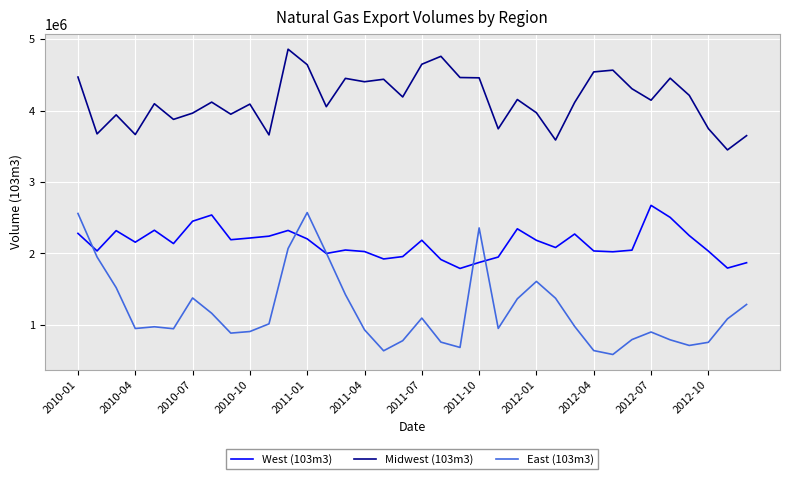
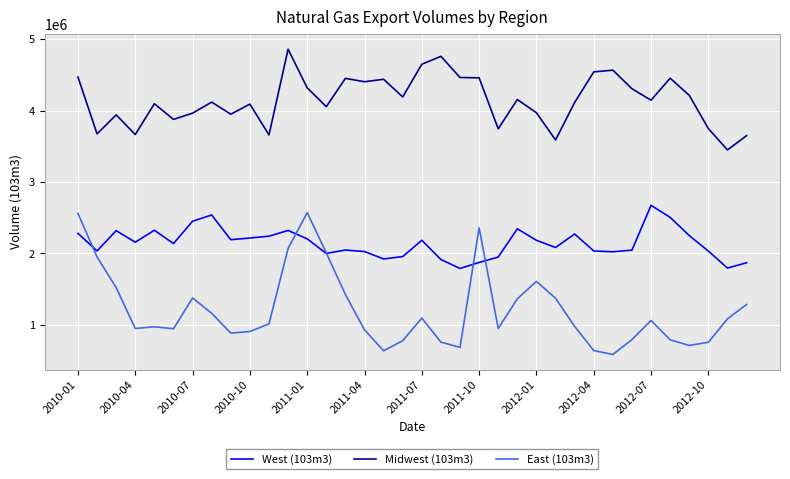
  {
    "West (103m3)": {
      "2010-01": 2300000,
      "2010-04": 2200000,
      "2010-07": 2500000,
      "2010-10": 2200000,
      "2011-01": 2200000,
      "2011-04": 2000000,
      "2011-07": 2200000,
      "2011-10": 1900000,
      "2012-01": 2200000,
      "2012-04": 2000000,
      "2012-07": 2700000,
      "2012-10": 2000000
    },
    "Midwest (103m3)": {
      "2010-01": 4500000,
      "2010-04": 3700000,
      "2010-07": 4000000,
      "2010-10": 4100000,
-     "2011-01": 4600000,
+     "2011-01": 4300000,
      "2011-04": 4400000,
      "2011-07": 4600000,
      "2011-10": 4500000,
      "2012-01": 4000000,
      "2012-04": 4500000,
      "2012-07": 4100000,
      "2012-10": 3700000
    },
    "East (103m3)": {
      "2010-01": 2600000,
      "2010-04": 900000,
      "2010-07": 1400000,
      "2010-10": 900000,
      "2011-01": 2600000,
      "2011-04": 900000,
      "2011-07": 1100000,
      "2011-10": 2400000,
      "2012-01": 1600000,
      "2012-04": 600000,
-     "2012-07": 900000,
+     "2012-07": 1100000,
      "2012-10": 800000
    }
  }
